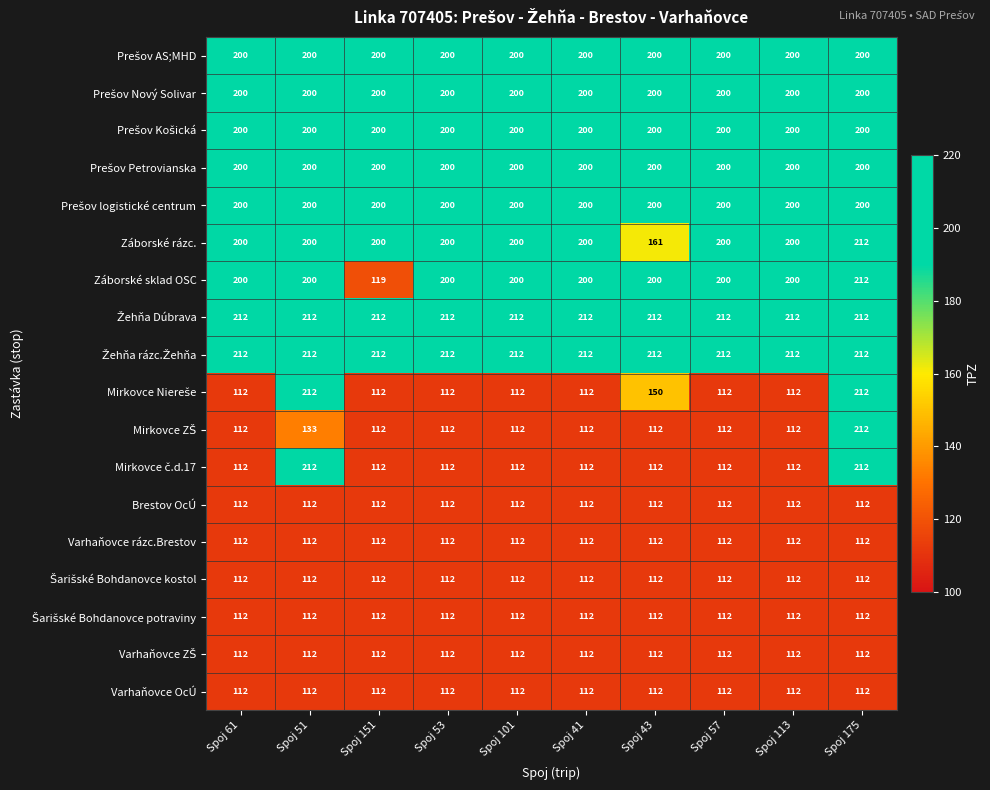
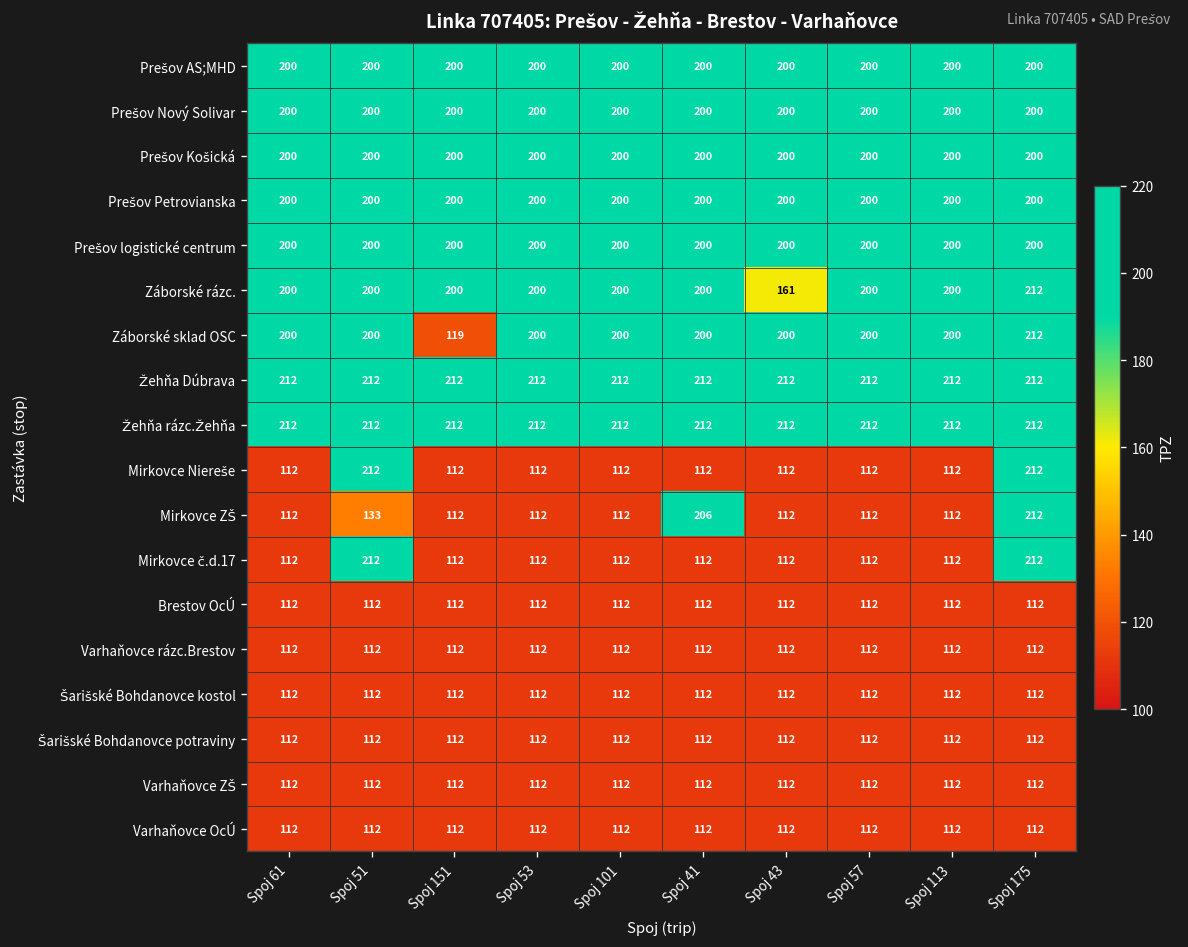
  {
    "Prešov AS;MHD": {
      "Spoj 61": 200,
      "Spoj 51": 200,
      "Spoj 151": 200,
      "Spoj 53": 200,
      "Spoj 101": 200,
      "Spoj 41": 200,
      "Spoj 43": 200,
      "Spoj 57": 200,
      "Spoj 113": 200,
      "Spoj 175": 200
    },
    "Prešov Nový Solivar": {
      "Spoj 61": 200,
      "Spoj 51": 200,
      "Spoj 151": 200,
      "Spoj 53": 200,
      "Spoj 101": 200,
      "Spoj 41": 200,
      "Spoj 43": 200,
      "Spoj 57": 200,
      "Spoj 113": 200,
      "Spoj 175": 200
    },
    "Prešov Košická": {
      "Spoj 61": 200,
      "Spoj 51": 200,
      "Spoj 151": 200,
      "Spoj 53": 200,
      "Spoj 101": 200,
      "Spoj 41": 200,
      "Spoj 43": 200,
      "Spoj 57": 200,
      "Spoj 113": 200,
      "Spoj 175": 200
    },
    "Prešov Petrovianska": {
      "Spoj 61": 200,
      "Spoj 51": 200,
      "Spoj 151": 200,
      "Spoj 53": 200,
      "Spoj 101": 200,
      "Spoj 41": 200,
      "Spoj 43": 200,
      "Spoj 57": 200,
      "Spoj 113": 200,
      "Spoj 175": 200
    },
    "Prešov logistické centrum": {
      "Spoj 61": 200,
      "Spoj 51": 200,
      "Spoj 151": 200,
      "Spoj 53": 200,
      "Spoj 101": 200,
      "Spoj 41": 200,
      "Spoj 43": 200,
      "Spoj 57": 200,
      "Spoj 113": 200,
      "Spoj 175": 200
    },
    "Záborské rázc.": {
      "Spoj 61": 200,
      "Spoj 51": 200,
      "Spoj 151": 200,
      "Spoj 53": 200,
      "Spoj 101": 200,
      "Spoj 41": 200,
      "Spoj 43": 161,
      "Spoj 57": 200,
      "Spoj 113": 200,
      "Spoj 175": 212
    },
    "Záborské sklad OSC": {
      "Spoj 61": 200,
      "Spoj 51": 200,
      "Spoj 151": 119,
      "Spoj 53": 200,
      "Spoj 101": 200,
      "Spoj 41": 200,
      "Spoj 43": 200,
      "Spoj 57": 200,
      "Spoj 113": 200,
      "Spoj 175": 212
    },
    "Žehňa Dúbrava": {
      "Spoj 61": 212,
      "Spoj 51": 212,
      "Spoj 151": 212,
      "Spoj 53": 212,
      "Spoj 101": 212,
      "Spoj 41": 212,
      "Spoj 43": 212,
      "Spoj 57": 212,
      "Spoj 113": 212,
      "Spoj 175": 212
    },
    "Žehňa rázc.Žehňa": {
      "Spoj 61": 212,
      "Spoj 51": 212,
      "Spoj 151": 212,
      "Spoj 53": 212,
      "Spoj 101": 212,
      "Spoj 41": 212,
      "Spoj 43": 212,
      "Spoj 57": 212,
      "Spoj 113": 212,
      "Spoj 175": 212
    },
    "Mirkovce Niereše": {
      "Spoj 61": 112,
      "Spoj 51": 212,
      "Spoj 151": 112,
      "Spoj 53": 112,
      "Spoj 101": 112,
      "Spoj 41": 112,
-     "Spoj 43": 150,
+     "Spoj 43": 112,
      "Spoj 57": 112,
      "Spoj 113": 112,
      "Spoj 175": 212
    },
    "Mirkovce ZŠ": {
      "Spoj 61": 112,
      "Spoj 51": 133,
      "Spoj 151": 112,
      "Spoj 53": 112,
      "Spoj 101": 112,
-     "Spoj 41": 112,
+     "Spoj 41": 206,
      "Spoj 43": 112,
      "Spoj 57": 112,
      "Spoj 113": 112,
      "Spoj 175": 212
    },
    "Mirkovce č.d.17": {
      "Spoj 61": 112,
      "Spoj 51": 212,
      "Spoj 151": 112,
      "Spoj 53": 112,
      "Spoj 101": 112,
      "Spoj 41": 112,
      "Spoj 43": 112,
      "Spoj 57": 112,
      "Spoj 113": 112,
      "Spoj 175": 212
    },
    "Brestov OcÚ": {
      "Spoj 61": 112,
      "Spoj 51": 112,
      "Spoj 151": 112,
      "Spoj 53": 112,
      "Spoj 101": 112,
      "Spoj 41": 112,
      "Spoj 43": 112,
      "Spoj 57": 112,
      "Spoj 113": 112,
      "Spoj 175": 112
    },
    "Varhaňovce rázc.Brestov": {
      "Spoj 61": 112,
      "Spoj 51": 112,
      "Spoj 151": 112,
      "Spoj 53": 112,
      "Spoj 101": 112,
      "Spoj 41": 112,
      "Spoj 43": 112,
      "Spoj 57": 112,
      "Spoj 113": 112,
      "Spoj 175": 112
    },
    "Šarišské Bohdanovce kostol": {
      "Spoj 61": 112,
      "Spoj 51": 112,
      "Spoj 151": 112,
      "Spoj 53": 112,
      "Spoj 101": 112,
      "Spoj 41": 112,
      "Spoj 43": 112,
      "Spoj 57": 112,
      "Spoj 113": 112,
      "Spoj 175": 112
    },
    "Šarišské Bohdanovce potraviny": {
      "Spoj 61": 112,
      "Spoj 51": 112,
      "Spoj 151": 112,
      "Spoj 53": 112,
      "Spoj 101": 112,
      "Spoj 41": 112,
      "Spoj 43": 112,
      "Spoj 57": 112,
      "Spoj 113": 112,
      "Spoj 175": 112
    },
    "Varhaňovce ZŠ": {
      "Spoj 61": 112,
      "Spoj 51": 112,
      "Spoj 151": 112,
      "Spoj 53": 112,
      "Spoj 101": 112,
      "Spoj 41": 112,
      "Spoj 43": 112,
      "Spoj 57": 112,
      "Spoj 113": 112,
      "Spoj 175": 112
    },
    "Varhaňovce OcÚ": {
      "Spoj 61": 112,
      "Spoj 51": 112,
      "Spoj 151": 112,
      "Spoj 53": 112,
      "Spoj 101": 112,
      "Spoj 41": 112,
      "Spoj 43": 112,
      "Spoj 57": 112,
      "Spoj 113": 112,
      "Spoj 175": 112
    }
  }
